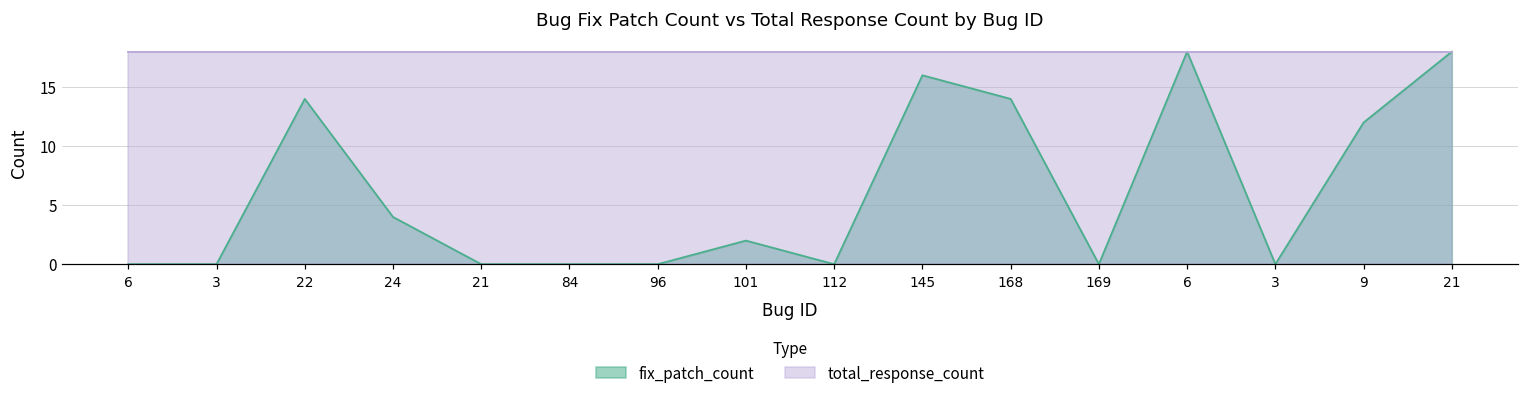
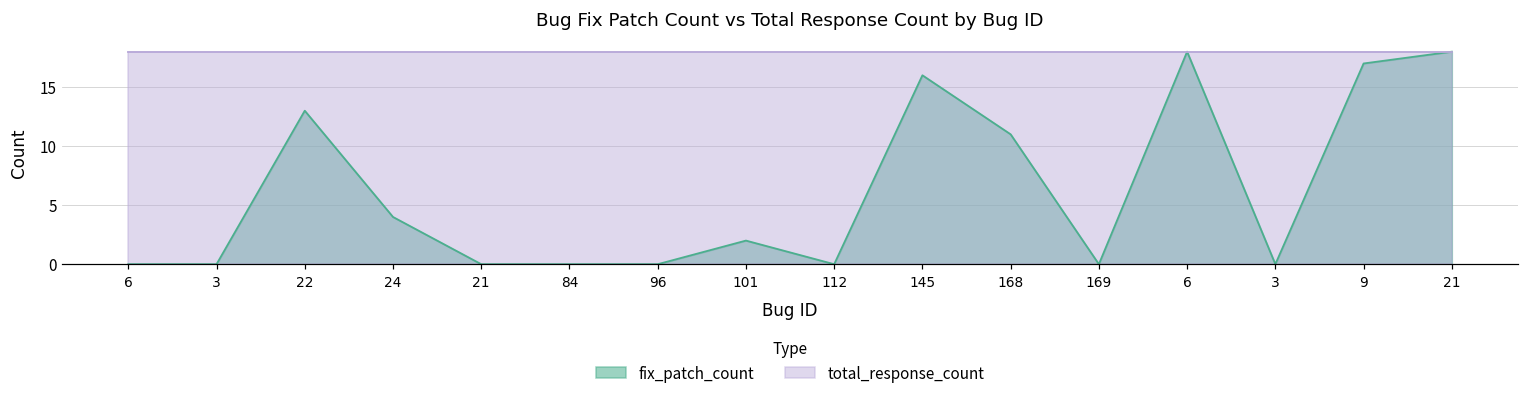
  {
    "fix_patch_count": {
-     "22": 14,
+     "22": 13,
      "24": 4,
      "84": 0,
      "96": 0,
      "101": 2,
      "112": 0,
      "145": 16,
-     "168": 14,
+     "168": 11,
      "169": 0,
-     "9": 12
+     "9": 17
    },
    "total_response_count": {
      "22": 18,
      "24": 18,
      "84": 18,
      "96": 18,
      "101": 18,
      "112": 18,
      "145": 18,
      "168": 18,
      "169": 18,
      "9": 18
    }
  }
